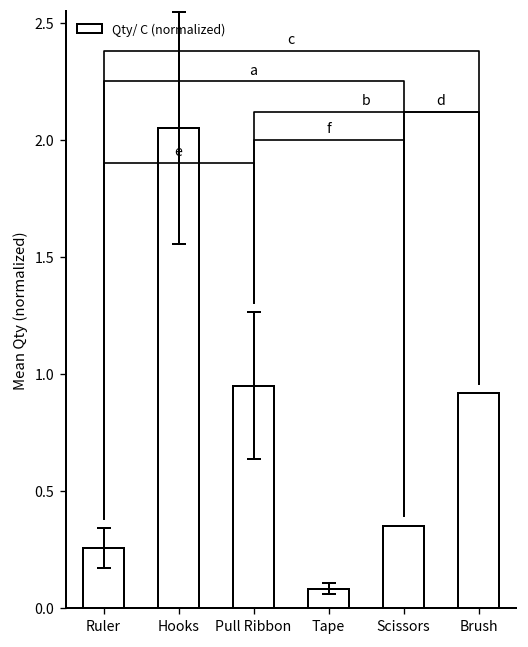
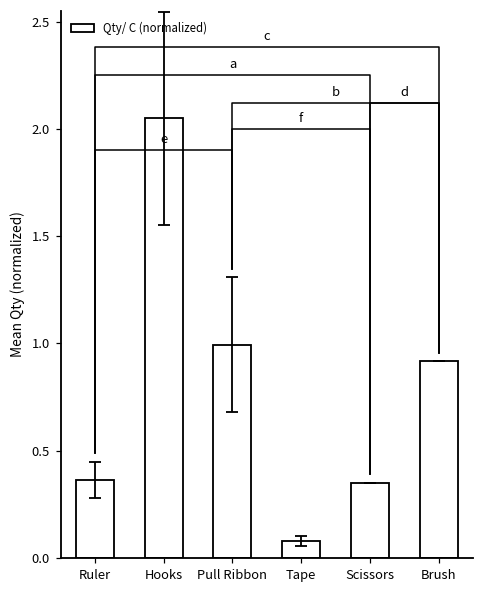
  {
    "Qty/ C (normalized)": {
-     "Ruler": 0.26,
+     "Ruler": 0.36,
      "Hooks": 2.05,
-     "Pull Ribbon": 0.95,
+     "Pull Ribbon": 0.99,
      "Tape": 0.08,
      "Scissors": 0.35,
      "Brush": 0.92
    }
  }
